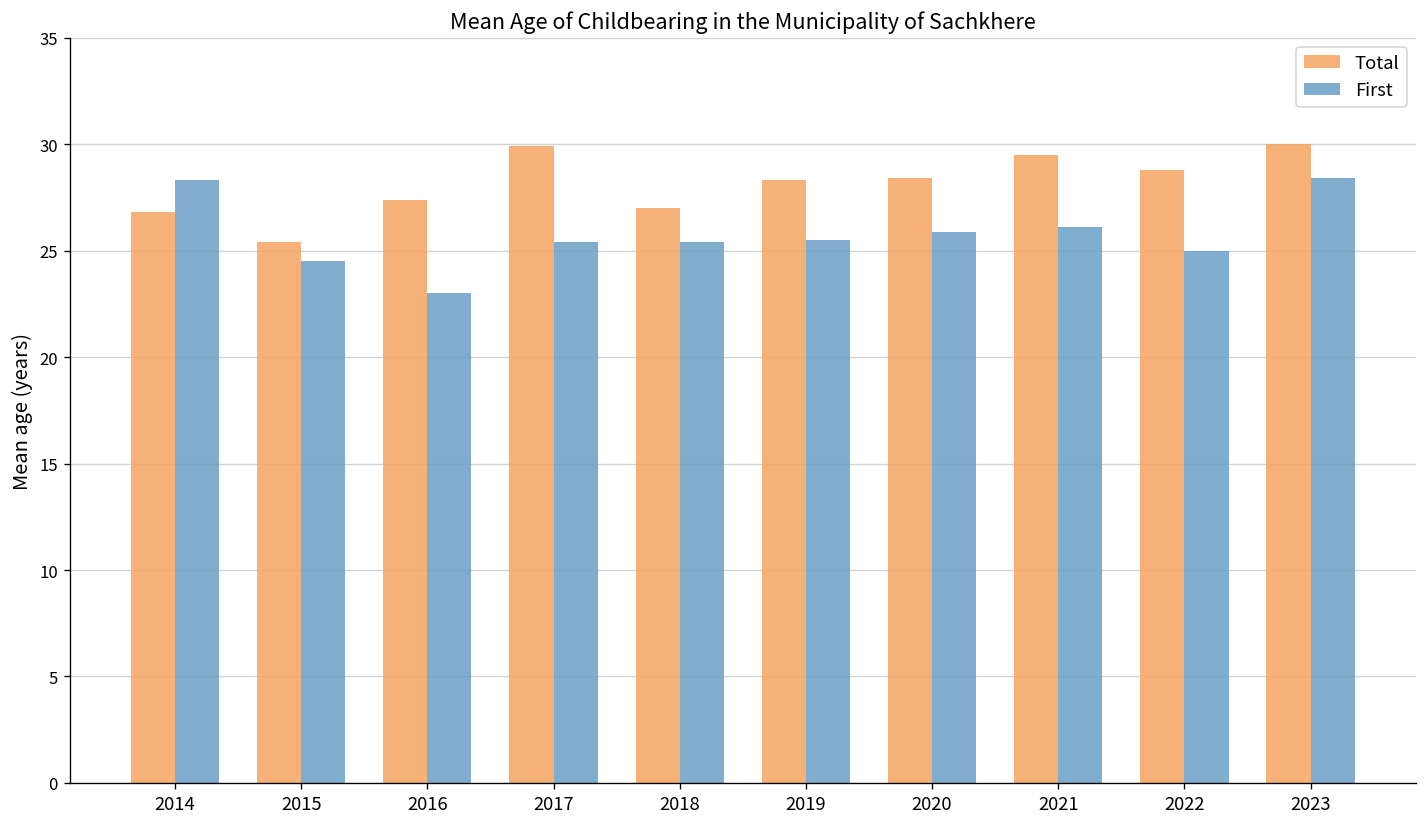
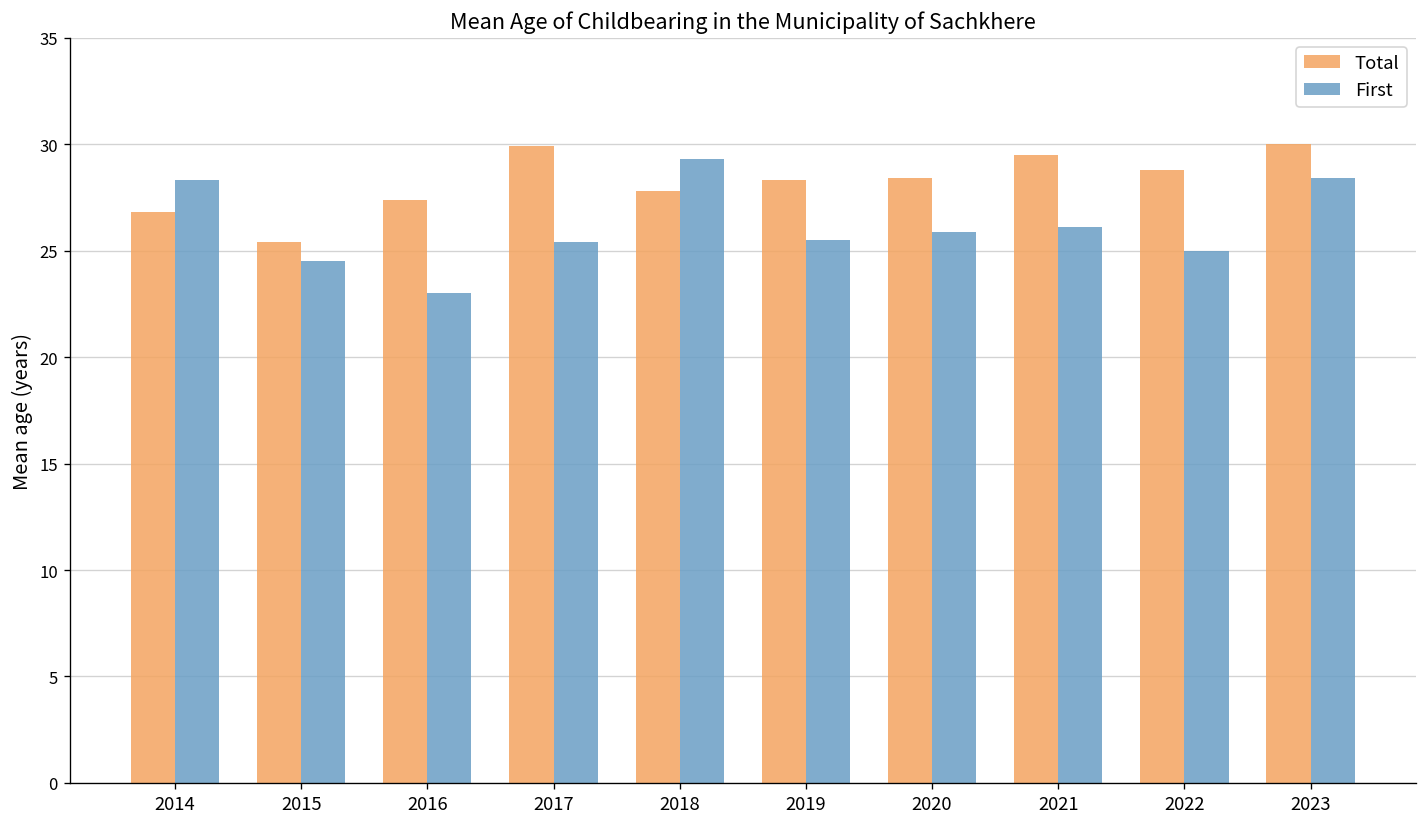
  {
    "Total": {
      "2014": 26.8,
      "2015": 25.4,
      "2016": 27.4,
      "2017": 29.9,
-     "2018": 27.0,
+     "2018": 27.8,
      "2019": 28.3,
      "2020": 28.4,
      "2021": 29.5,
      "2022": 28.8,
      "2023": 30.0
    },
    "First": {
      "2014": 28.3,
      "2015": 24.5,
      "2016": 23.0,
      "2017": 25.4,
-     "2018": 25.4,
+     "2018": 29.3,
      "2019": 25.5,
      "2020": 25.9,
      "2021": 26.1,
      "2022": 25.0,
      "2023": 28.4
    }
  }
